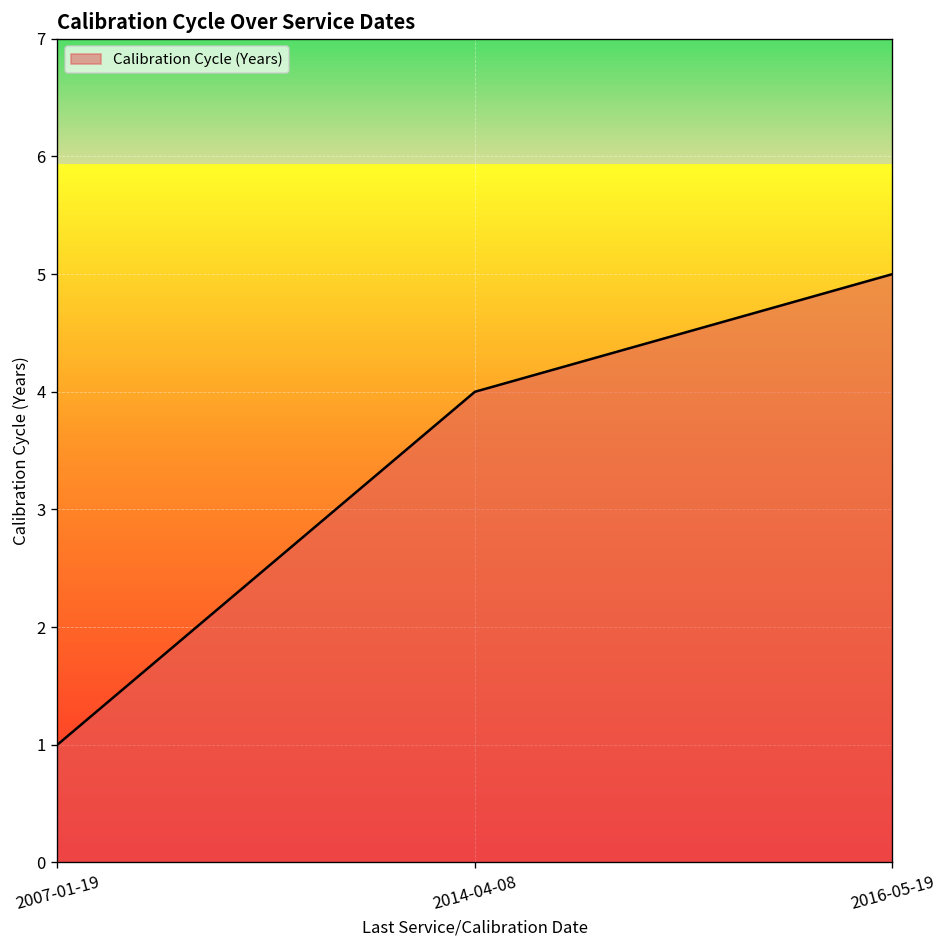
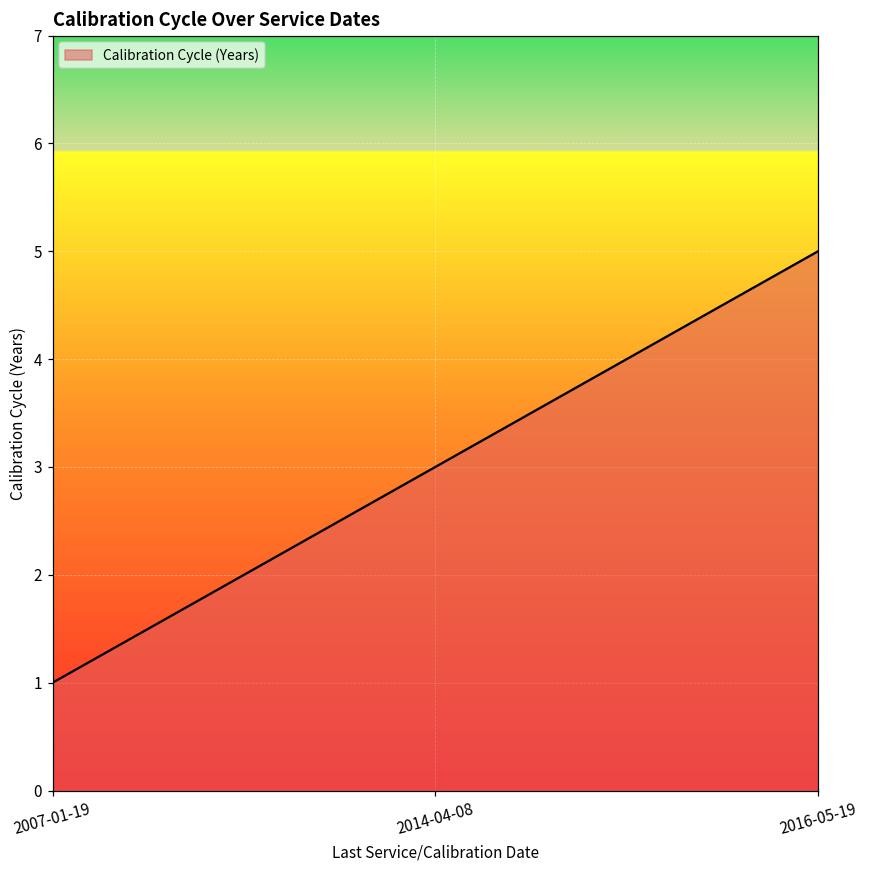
  {
    "2007-01-19": 1,
-   "2014-04-08": 4,
+   "2014-04-08": 3,
    "2016-05-19": 5
  }
